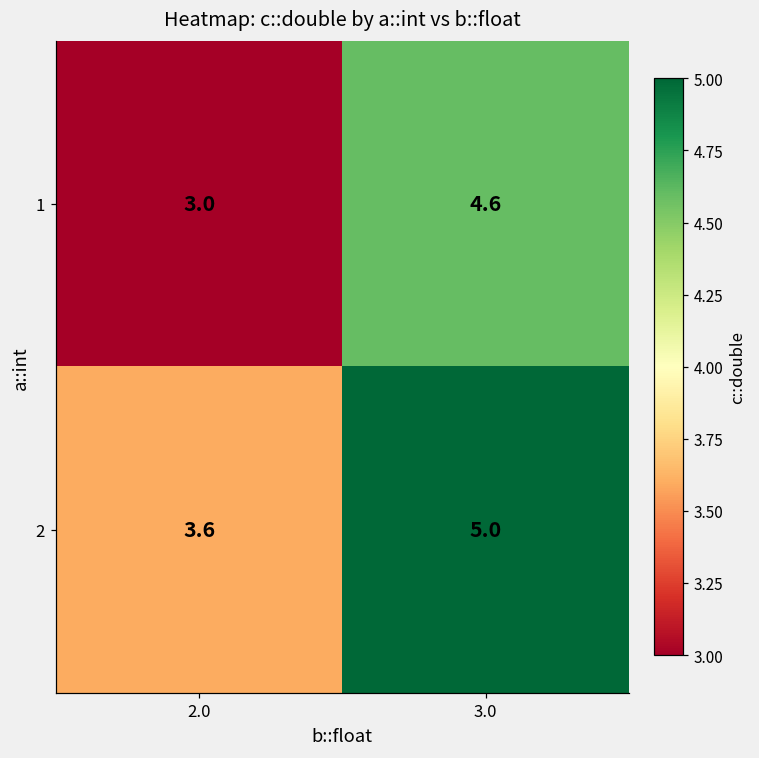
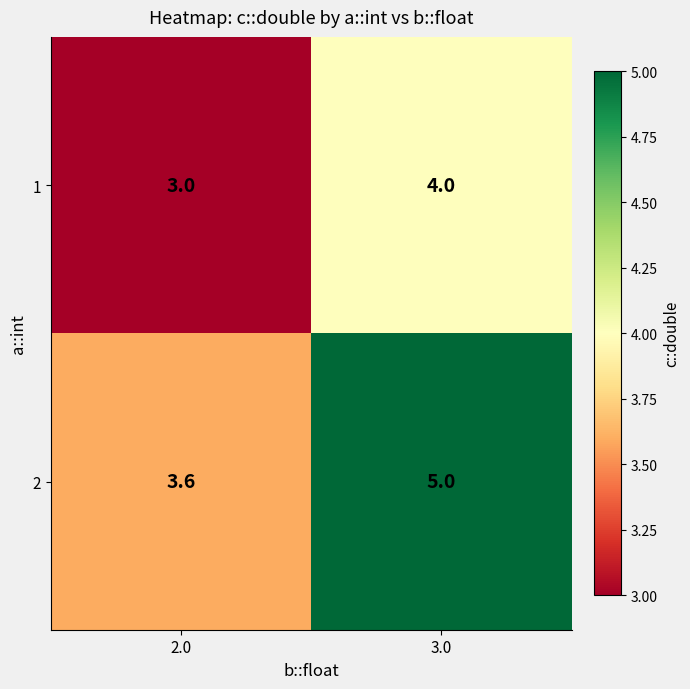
  {
    "1": {
      "2.0": 3.0,
-     "3.0": 4.6
+     "3.0": 4.0
    },
    "2": {
      "2.0": 3.6,
      "3.0": 5.0
    }
  }
